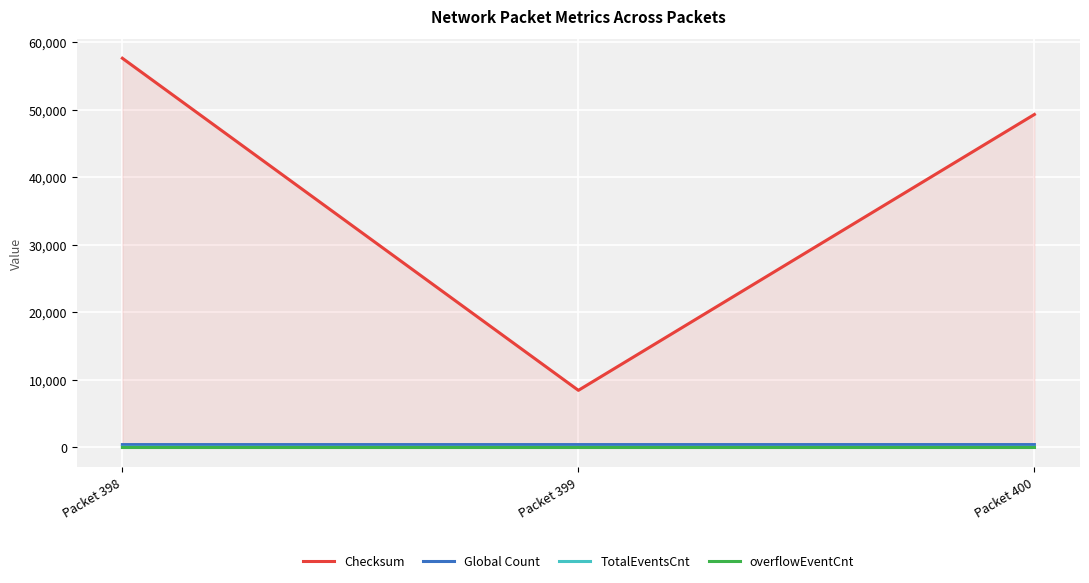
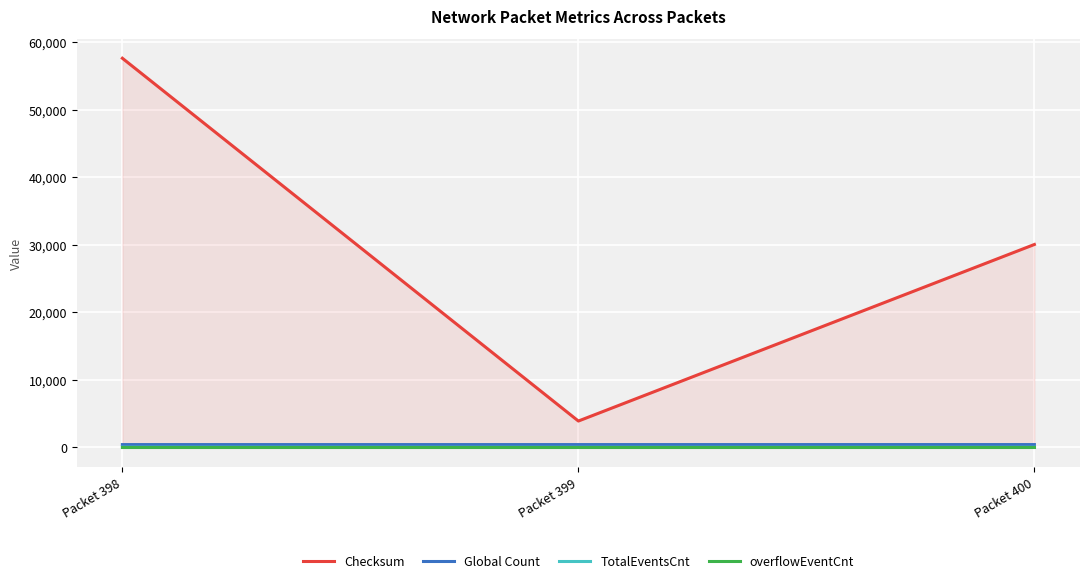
  {
    "Checksum": {
      "Packet 398": "58,000",
-     "Packet 399": "8,000",
-     "Packet 400": "49,000"
+     "Packet 399": "4,000",
+     "Packet 400": "30,000"
    },
    "Global Count": {
      "Packet 399": "0",
      "Packet 400": "0"
    },
    "overflowEventCnt": {
      "Packet 398": "0",
      "Packet 399": "0",
      "Packet 400": "0"
    }
  }
